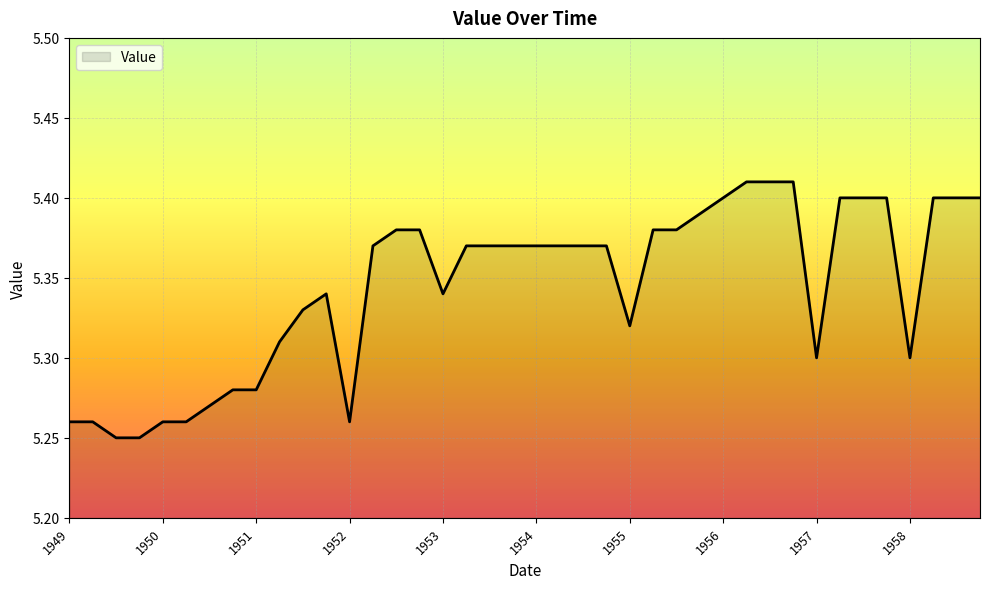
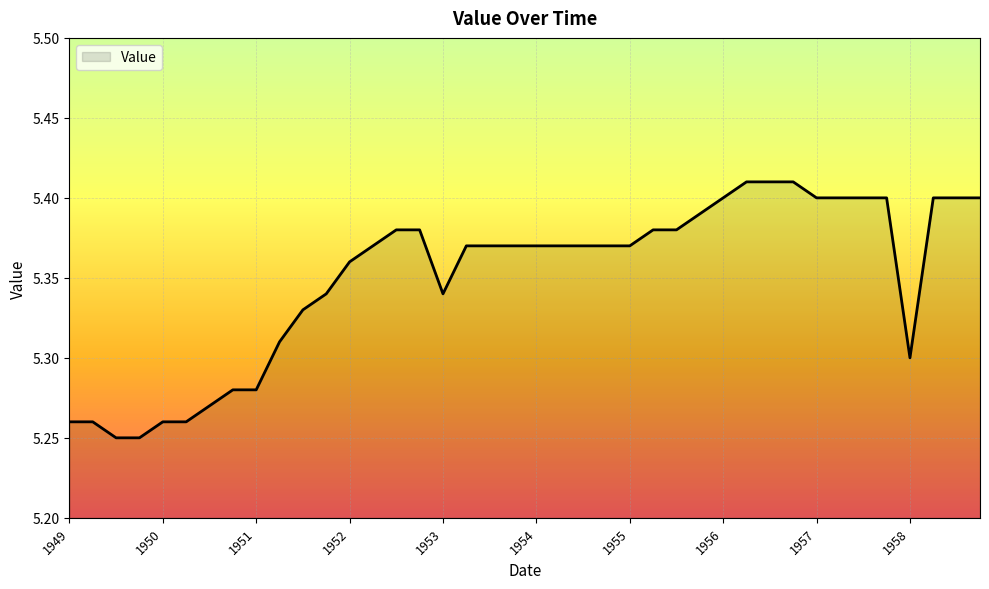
  {
    "1949": 5.26,
    "1950": 5.26,
    "1951": 5.28,
-   "1952": 5.26,
+   "1952": 5.36,
    "1953": 5.34,
    "1954": 5.37,
-   "1955": 5.32,
+   "1955": 5.37,
    "1956": 5.40,
-   "1957": 5.3,
+   "1957": 5.4,
    "1958": 5.30
  }
